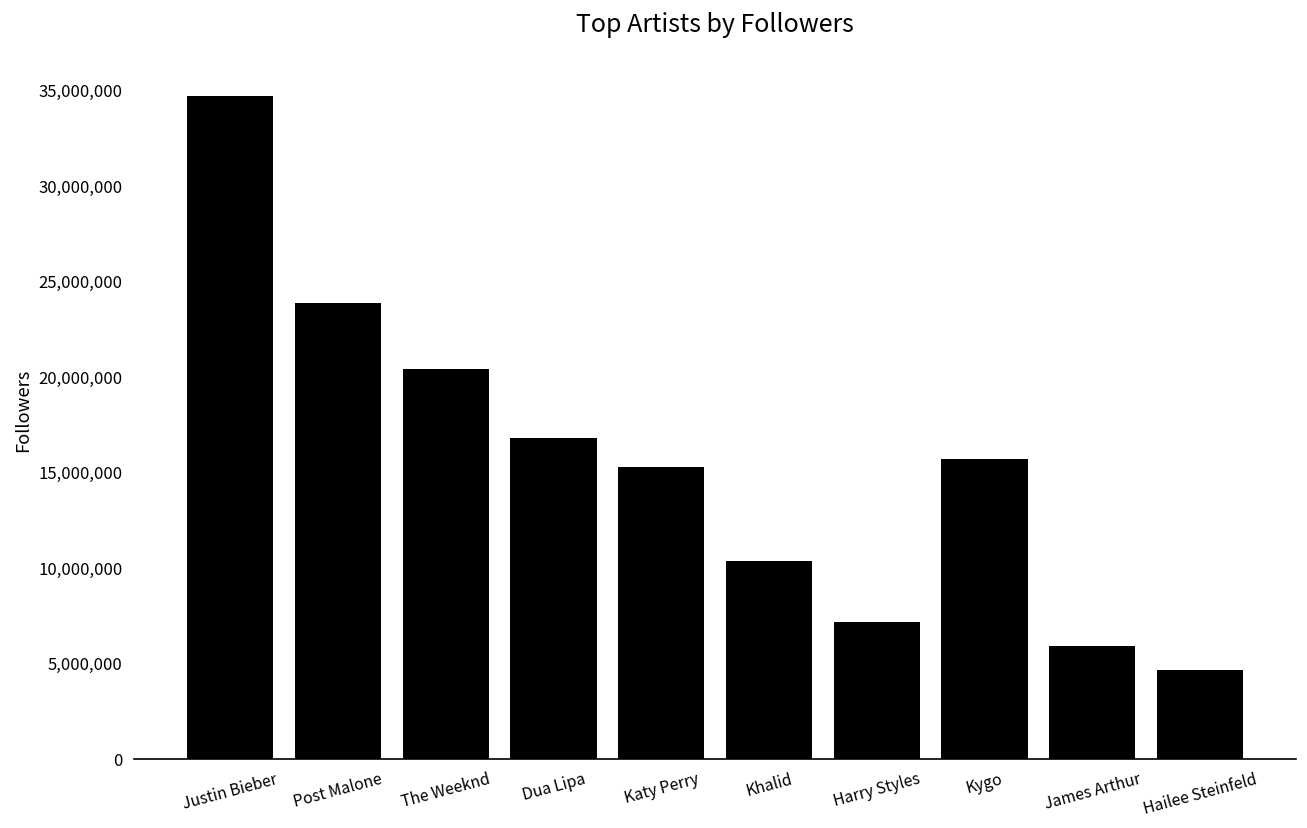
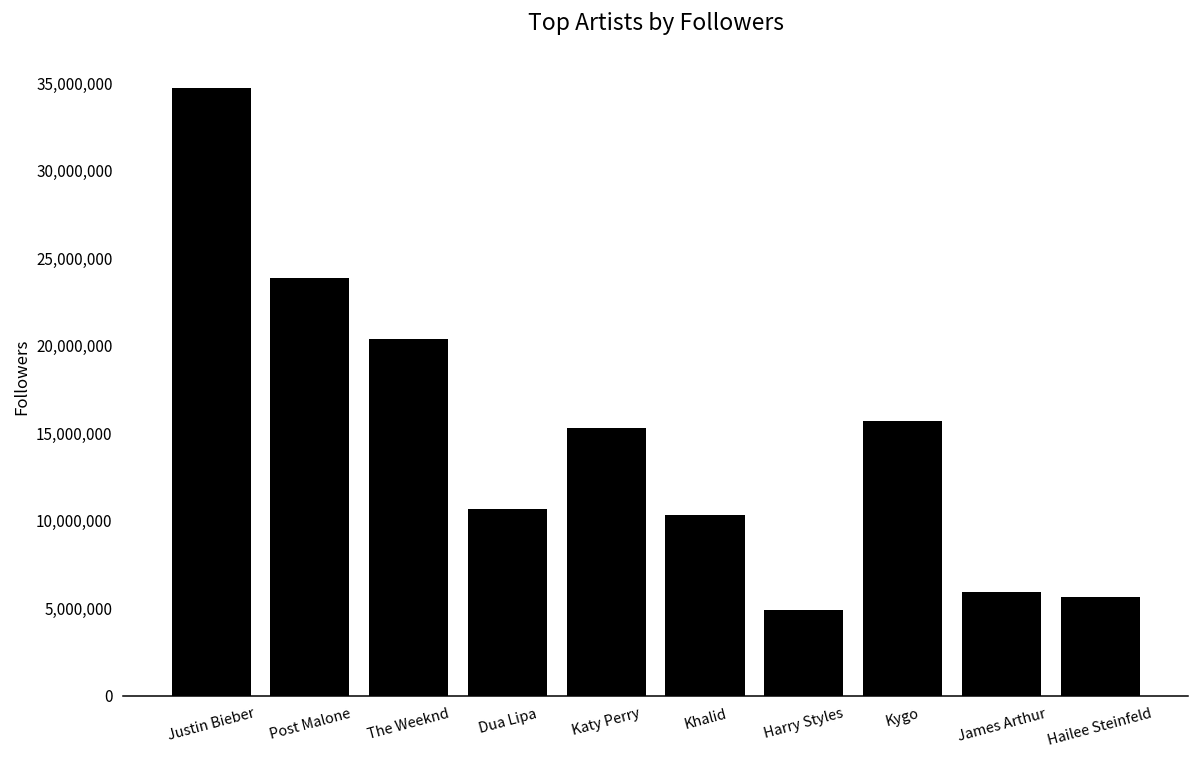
  {
    "Justin Bieber": "34,800,000",
    "Post Malone": "23,900,000",
    "The Weeknd": "20,400,000",
-   "Dua Lipa": "16,800,000",
+   "Dua Lipa": "10,700,000",
    "Katy Perry": "15,300,000",
    "Khalid": "10,400,000",
-   "Harry Styles": "7,200,000",
+   "Harry Styles": "4,900,000",
    "Kygo": "15,700,000",
    "James Arthur": "5,900,000",
-   "Hailee Steinfeld": "4,700,000"
+   "Hailee Steinfeld": "5,600,000"
  }
